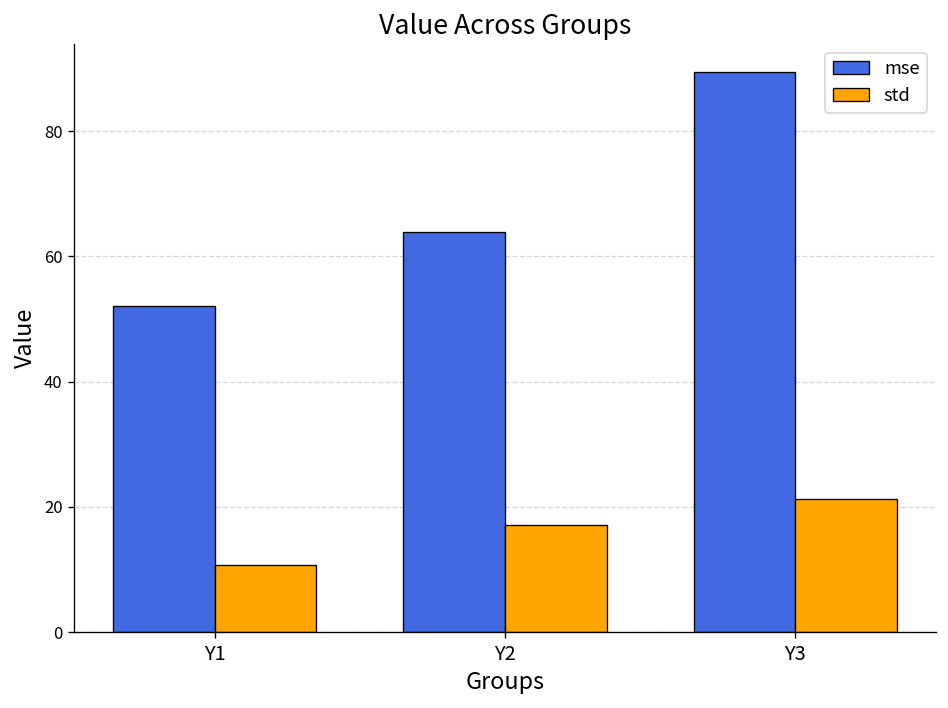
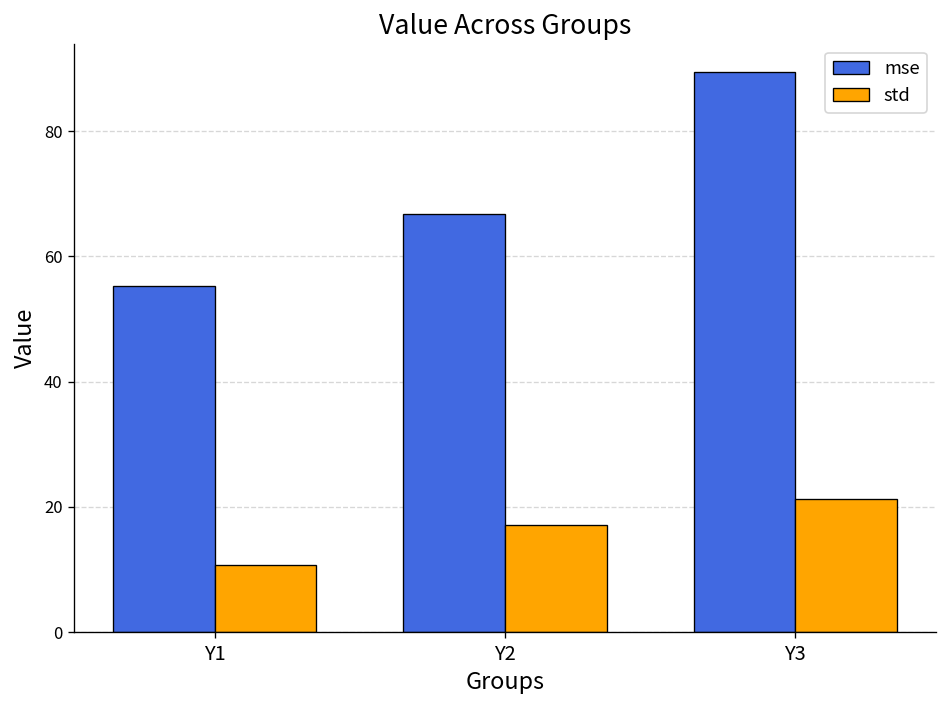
  {
    "mse": {
-     "Y1": 52,
-     "Y2": 64,
+     "Y1": 55,
+     "Y2": 67,
      "Y3": 89
    },
    "std": {
      "Y1": 11,
      "Y2": 17,
      "Y3": 21
    }
  }
